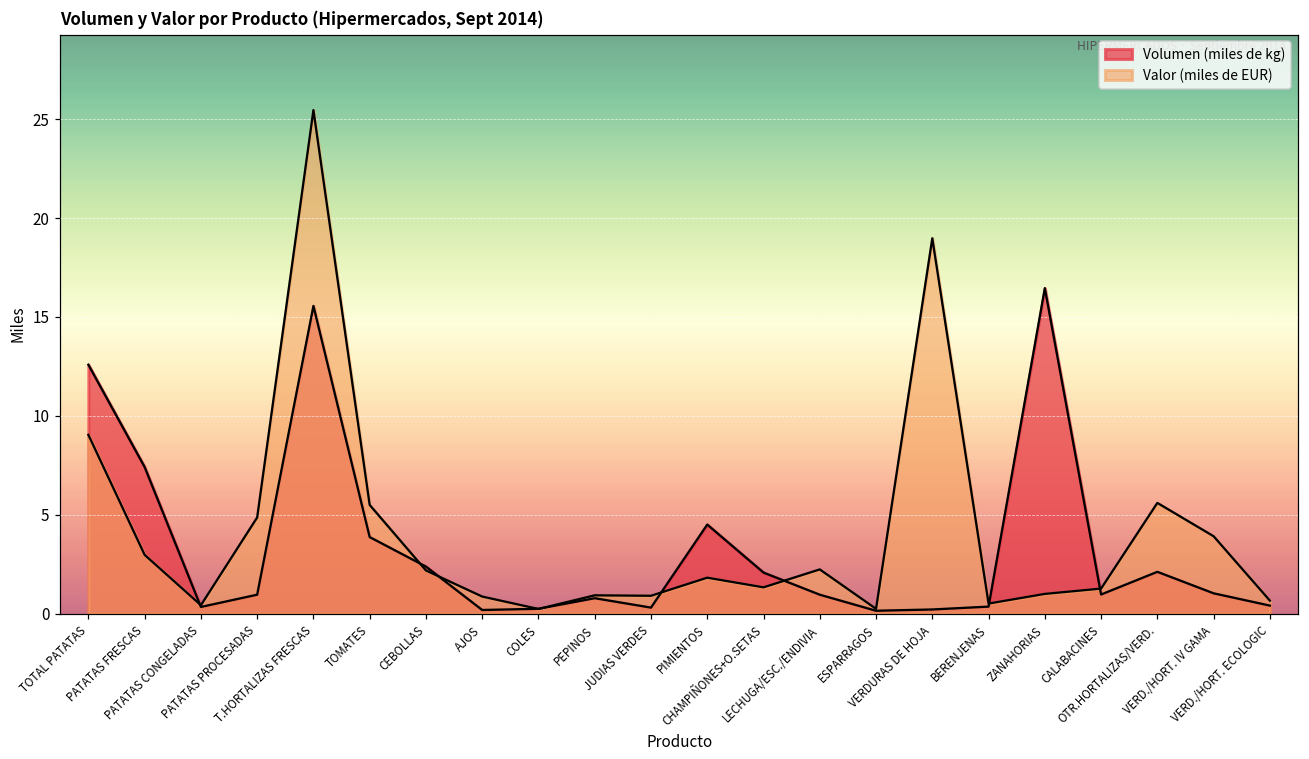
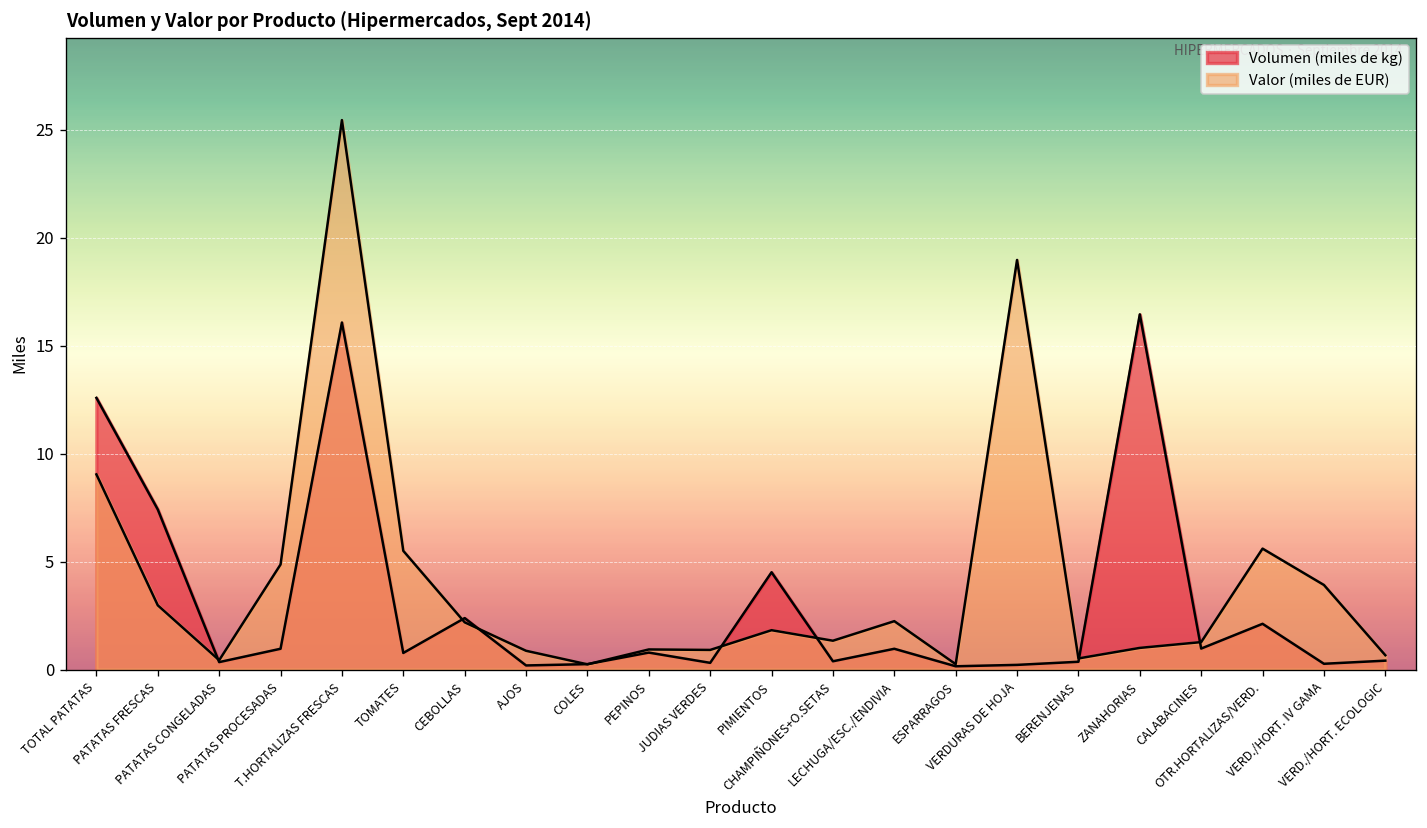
  {
    "Volumen (miles de kg)": {
      "TOTAL PATATAS": 12.6,
      "PATATAS FRESCAS": 7.4,
      "PATATAS PROCESADAS": 1.0,
-     "T.HORTALIZAS FRESCAS": 15.6,
-     "TOMATES": 3.9,
+     "T.HORTALIZAS FRESCAS": 16.1,
+     "TOMATES": 0.8,
      "CEBOLLAS": 2.4,
      "AJOS": 0.2,
      "PEPINOS": 0.8,
      "JUDIAS VERDES": 0.3,
      "PIMIENTOS": 4.5,
-     "CHAMPIÑONES+O.SETAS": 2.1,
+     "CHAMPIÑONES+O.SETAS": 0.4,
      "LECHUGA/ESC./ENDIVIA": 1.0,
      "VERDURAS DE HOJA": 0.2,
      "BERENJENAS": 0.4,
      "ZANAHORIAS": 16.5,
      "CALABACINES": 1.0,
      "OTR.HORTALIZAS/VERD.": 2.1,
-     "VERD./HORT. IV GAMA": 1.0,
+     "VERD./HORT. IV GAMA": 0.3,
      "VERD./HORT. ECOLOGIC": 0.4
    },
    "Valor (miles de EUR)": {
      "TOTAL PATATAS": 9.0,
      "PATATAS FRESCAS": 3.0,
      "PATATAS PROCESADAS": 4.9,
      "T.HORTALIZAS FRESCAS": 25.5,
      "TOMATES": 5.5,
      "CEBOLLAS": 2.2,
      "AJOS": 0.9,
      "PEPINOS": 0.9,
      "JUDIAS VERDES": 0.9,
      "PIMIENTOS": 1.8,
      "CHAMPIÑONES+O.SETAS": 1.3,
      "LECHUGA/ESC./ENDIVIA": 2.2,
      "VERDURAS DE HOJA": 19.0,
      "BERENJENAS": 0.5,
      "ZANAHORIAS": 1.0,
      "CALABACINES": 1.3,
      "OTR.HORTALIZAS/VERD.": 5.6,
      "VERD./HORT. IV GAMA": 3.9,
      "VERD./HORT. ECOLOGIC": 0.7
    }
  }
